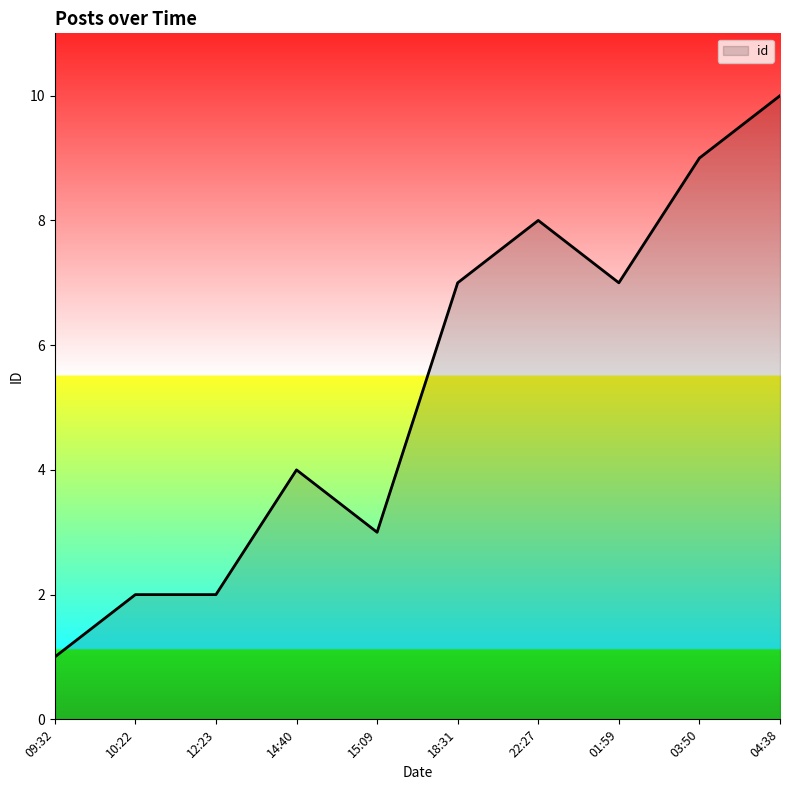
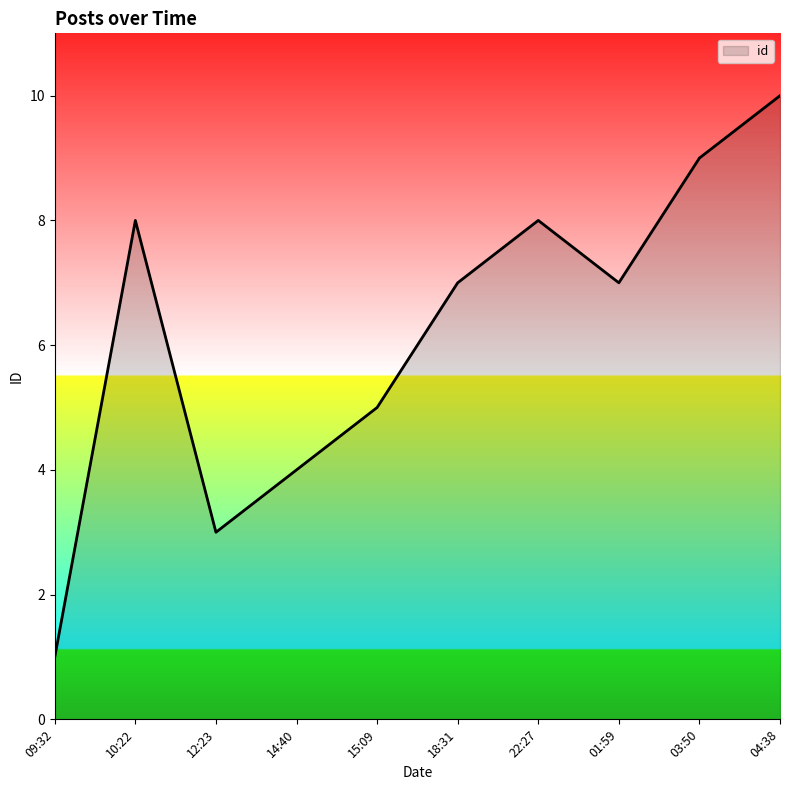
  {
    "09:32": 1,
-   "10:22": 2,
-   "12:23": 2,
+   "10:22": 8,
+   "12:23": 3,
    "14:40": 4,
-   "15:09": 3,
+   "15:09": 5,
    "18:31": 7,
    "22:27": 8,
    "01:59": 7,
    "03:50": 9,
    "04:38": 10
  }
